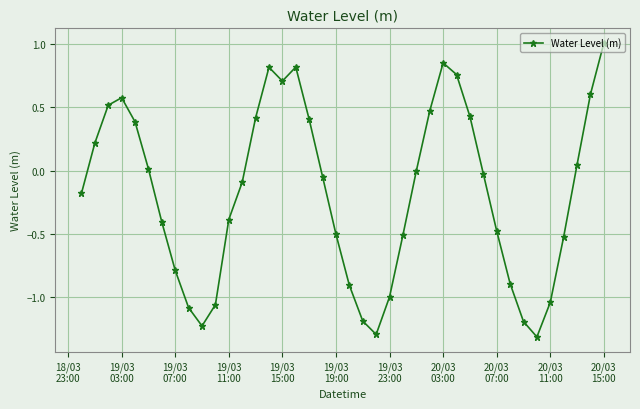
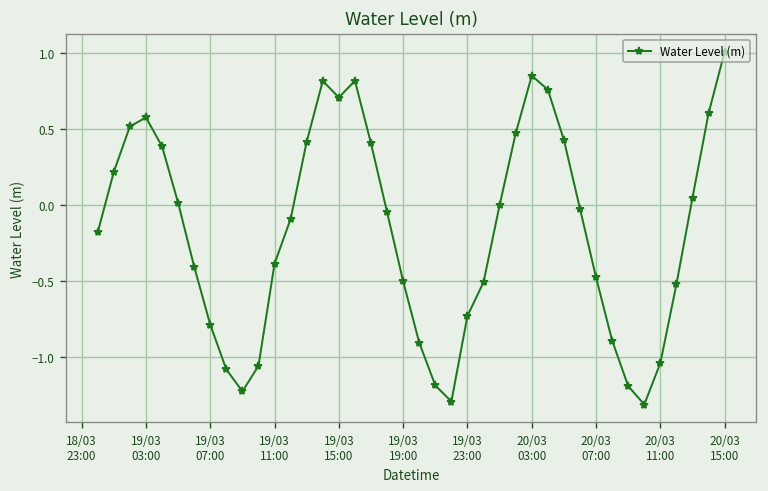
  {
    "19/03 03:00": 0.57,
    "19/03 07:00": -0.79,
    "19/03 11:00": -0.39,
    "19/03 15:00": 0.71,
    "19/03 19:00": -0.50,
-   "19/03 23:00": -1.00,
+   "19/03 23:00": -0.73,
    "20/03 03:00": 0.85,
    "20/03 07:00": -0.48,
    "20/03 11:00": -1.04
  }
